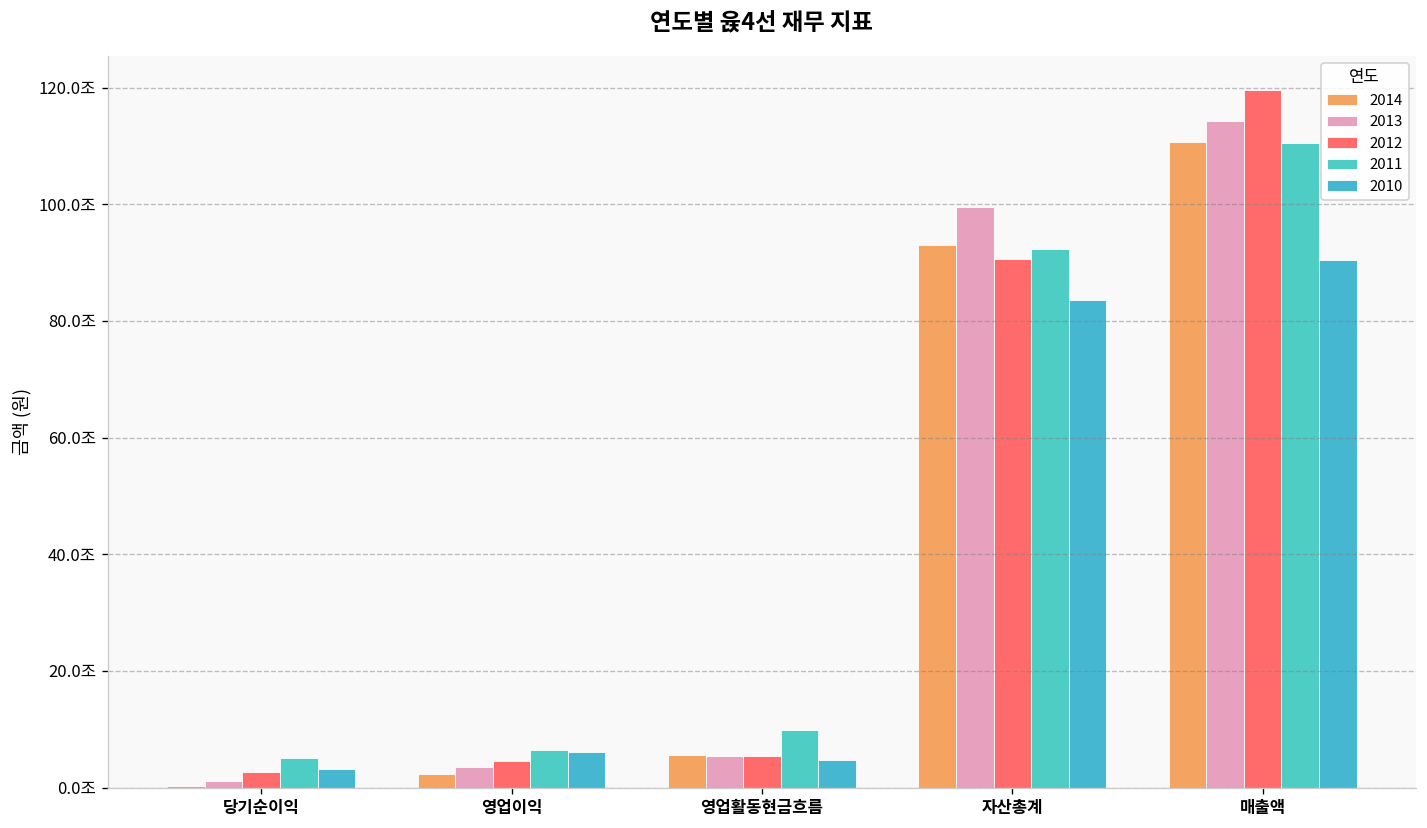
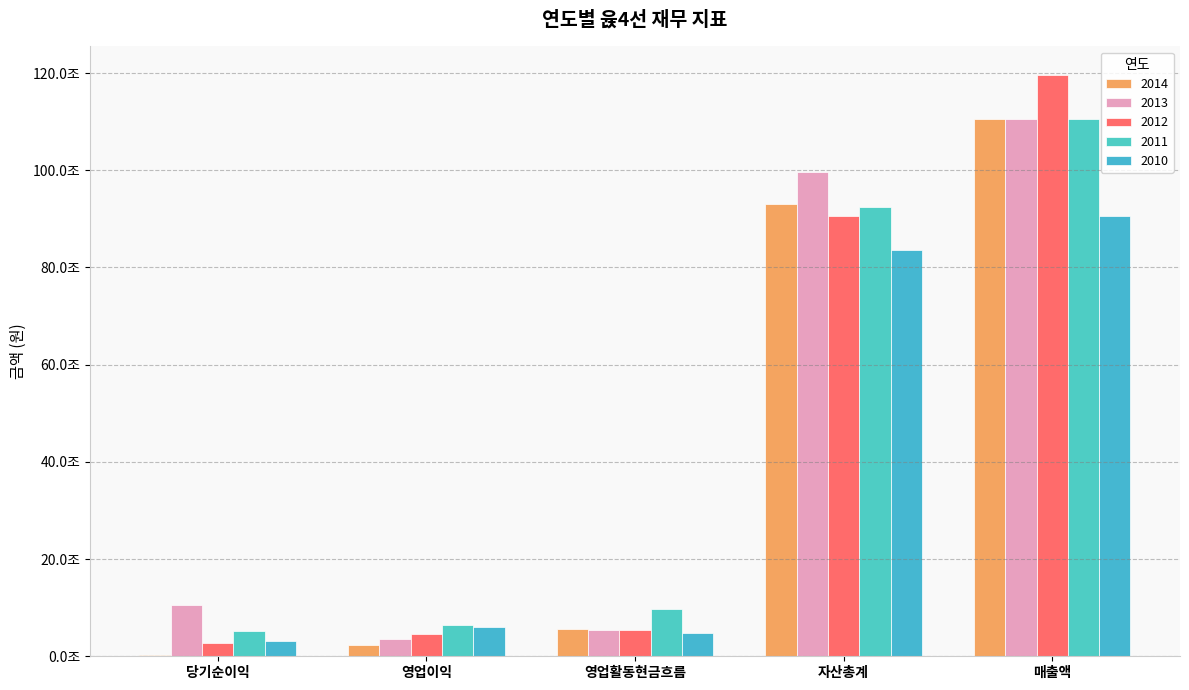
  {
    "2013": {
-     "당기순이익": "1조",
+     "당기순이익": "11조",
      "영업이익": "4조",
      "영업활동현금흐름": "5조",
      "자산총계": "100조",
-     "매출액": "114조"
+     "매출액": "111조"
    }
  }
